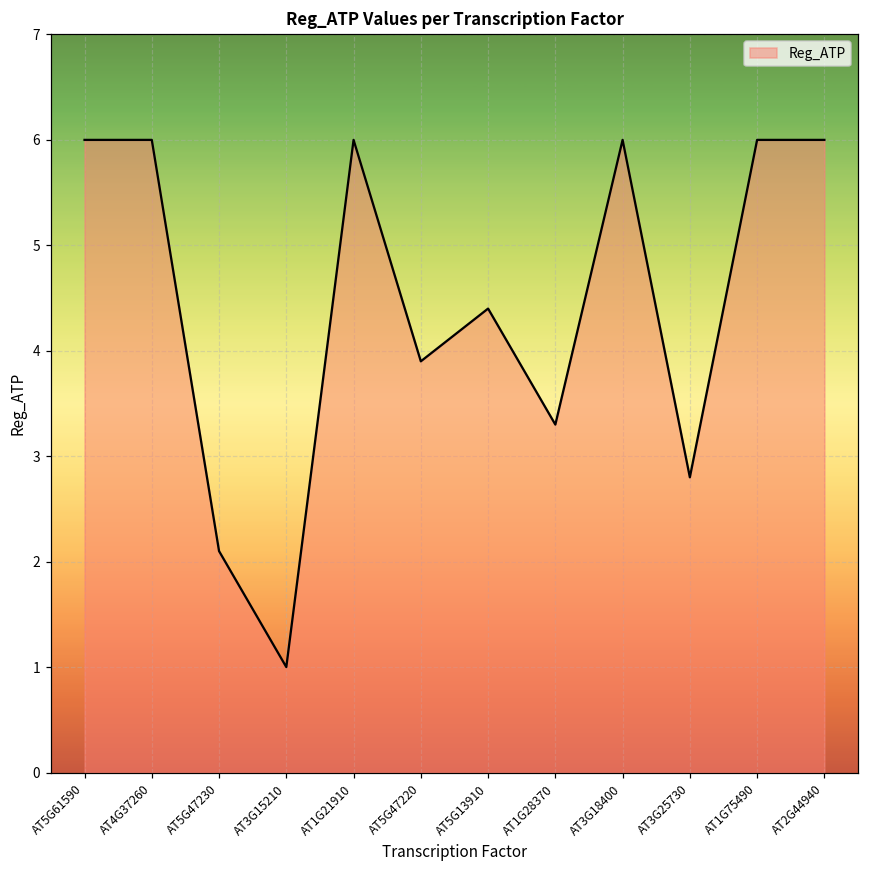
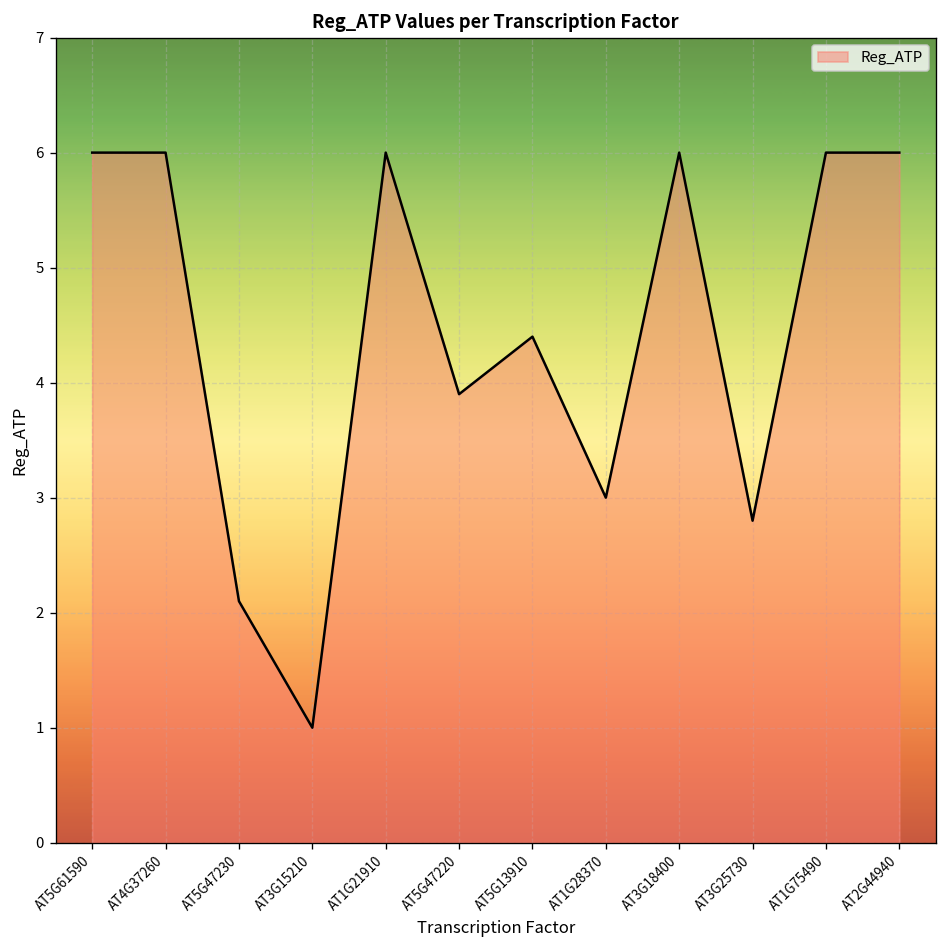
  {
    "AT5G61590": 6.0,
    "AT4G37260": 6.0,
    "AT5G47230": 2.1,
    "AT3G15210": 1.0,
    "AT1G21910": 6.0,
    "AT5G47220": 3.9,
    "AT5G13910": 4.4,
-   "AT1G28370": 3.3,
+   "AT1G28370": 3.0,
    "AT3G18400": 6.0,
    "AT3G25730": 2.8,
    "AT1G75490": 6.0,
    "AT2G44940": 6.0
  }
